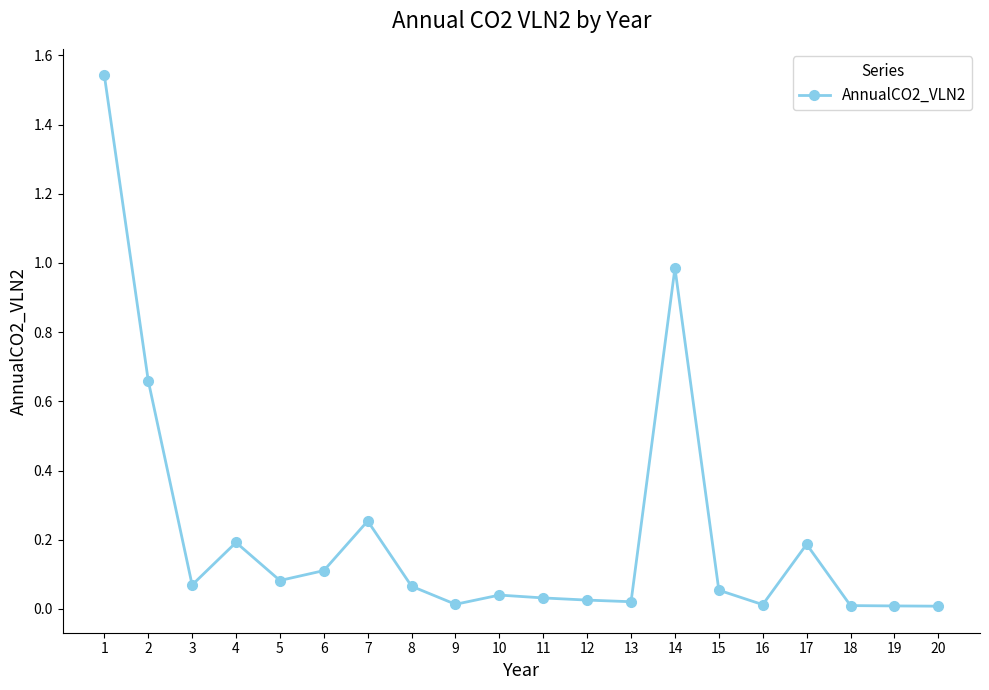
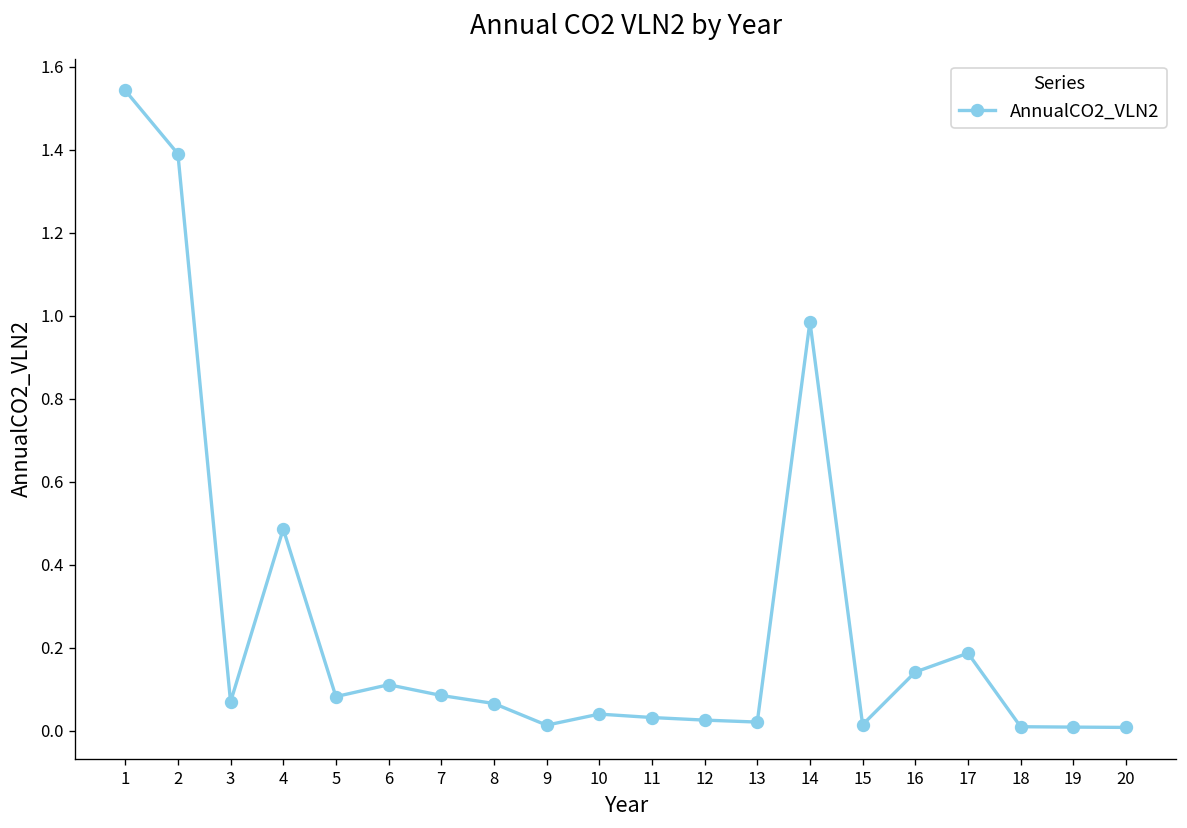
  {
    "1": 1.54,
-   "2": 0.66,
+   "2": 1.39,
    "3": 0.07,
-   "4": 0.19,
+   "4": 0.49,
    "5": 0.08,
    "6": 0.11,
-   "7": 0.25,
+   "7": 0.08,
    "8": 0.07,
    "9": 0.01,
    "10": 0.04,
    "11": 0.03,
    "12": 0.03,
    "13": 0.02,
    "14": 0.99,
-   "15": 0.05,
-   "16": 0.01,
+   "15": 0.01,
+   "16": 0.14,
    "17": 0.19,
    "18": 0.01,
    "19": 0.01,
    "20": 0.01
  }
